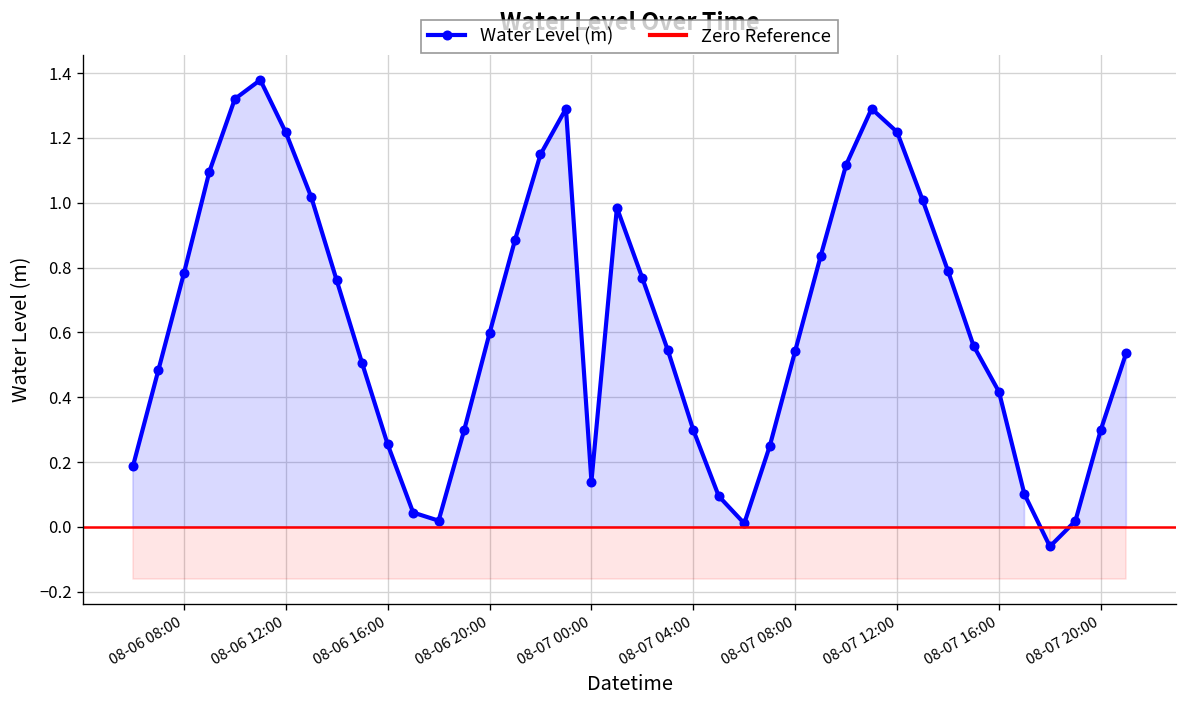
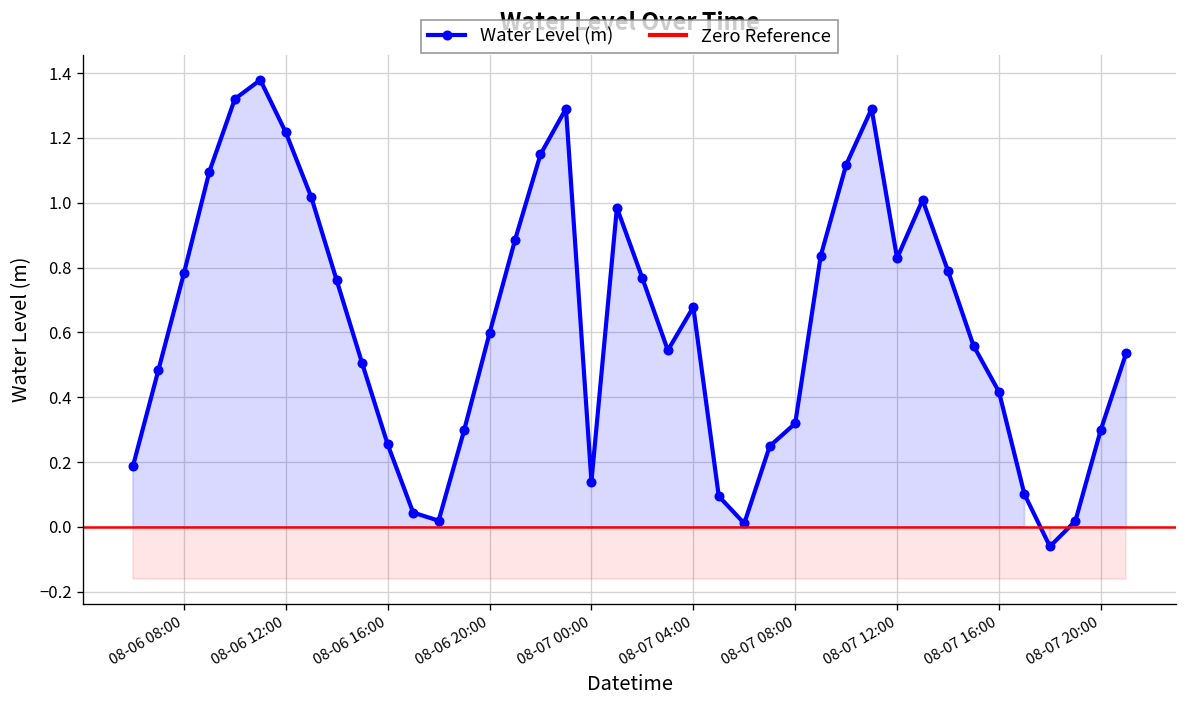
  {
    "Water Level (m)": {
      "08-06 08:00": 0.78,
      "08-06 12:00": 1.22,
      "08-06 16:00": 0.25,
      "08-06 20:00": 0.60,
      "08-07 00:00": 0.14,
-     "08-07 04:00": 0.30,
-     "08-07 08:00": 0.54,
-     "08-07 12:00": 1.22,
+     "08-07 04:00": 0.68,
+     "08-07 08:00": 0.32,
+     "08-07 12:00": 0.83,
      "08-07 16:00": 0.42,
      "08-07 20:00": 0.30
    }
  }
